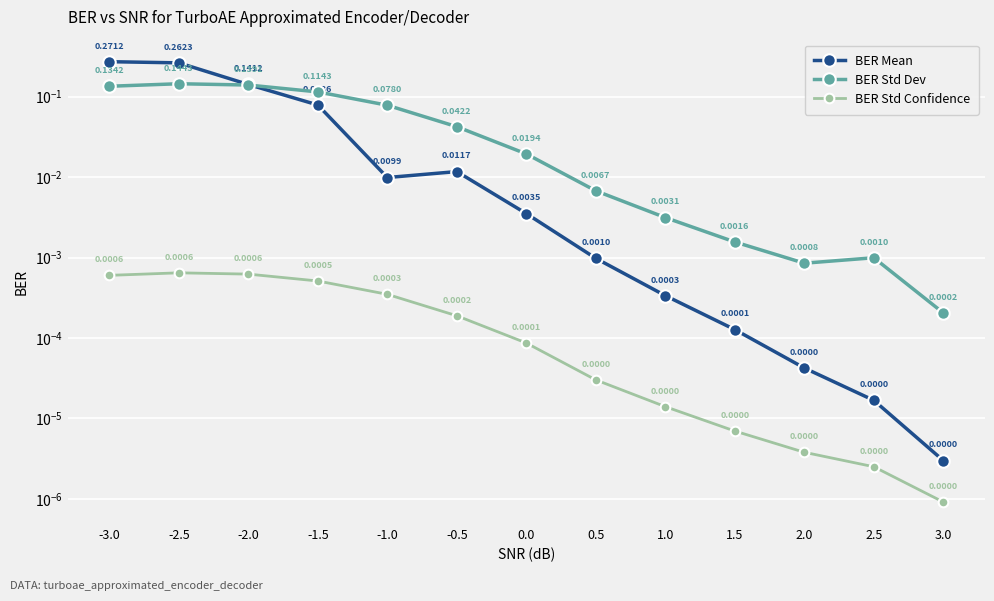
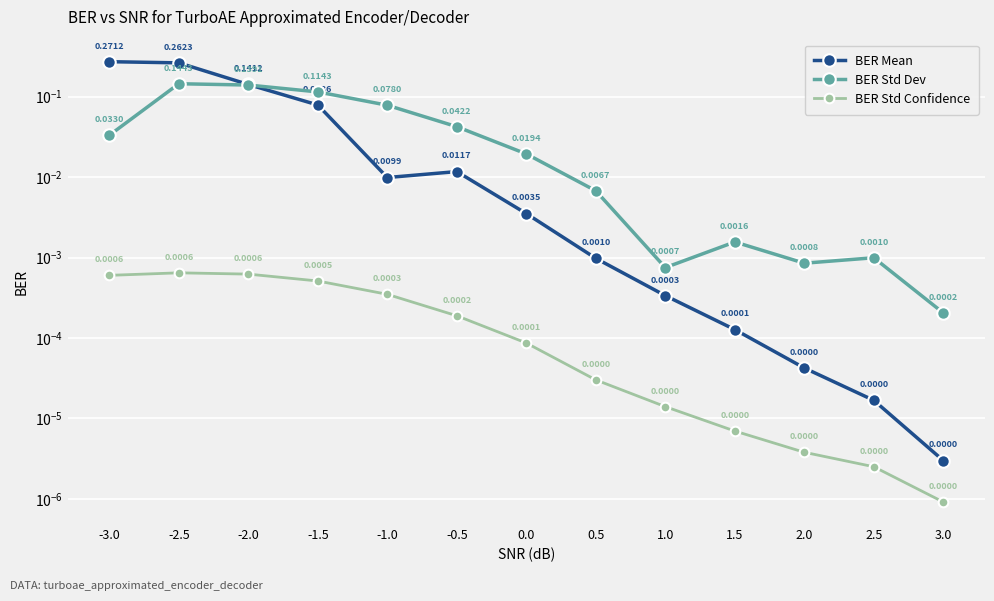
  {
    "BER Mean": {
      "-3.0": 0.2712,
      "-2.5": 0.2623,
      "-1.0": 0.0099,
      "-0.5": 0.0117,
      "0.0": 0.0035,
      "0.5": 0.0010,
      "1.0": 0.0003,
      "1.5": 0.0001,
      "2.0": 0.0000,
      "2.5": 0.0000,
      "3.0": 0.0000
    },
    "BER Std Dev": {
-     "-3.0": 0.1342,
+     "-3.0": 0.0330,
      "-1.5": 0.1143,
      "-1.0": 0.0780,
      "-0.5": 0.0422,
      "0.0": 0.0194,
      "0.5": 0.0067,
-     "1.0": 0.0031,
+     "1.0": 0.0007,
      "1.5": 0.0016,
      "2.0": 0.0008,
      "2.5": 0.0010,
      "3.0": 0.0002
    },
    "BER Std Confidence": {
      "-3.0": 0.0006,
      "-2.5": 0.0006,
      "-2.0": 0.0006,
      "-1.5": 0.0005,
      "-1.0": 0.0003,
      "-0.5": 0.0002,
      "0.0": 0.0001,
      "0.5": 0.0000,
      "1.0": 0.0000,
      "1.5": 0.0000,
      "2.0": 0.0000,
      "2.5": 0.0000,
      "3.0": 0.0000
    }
  }
